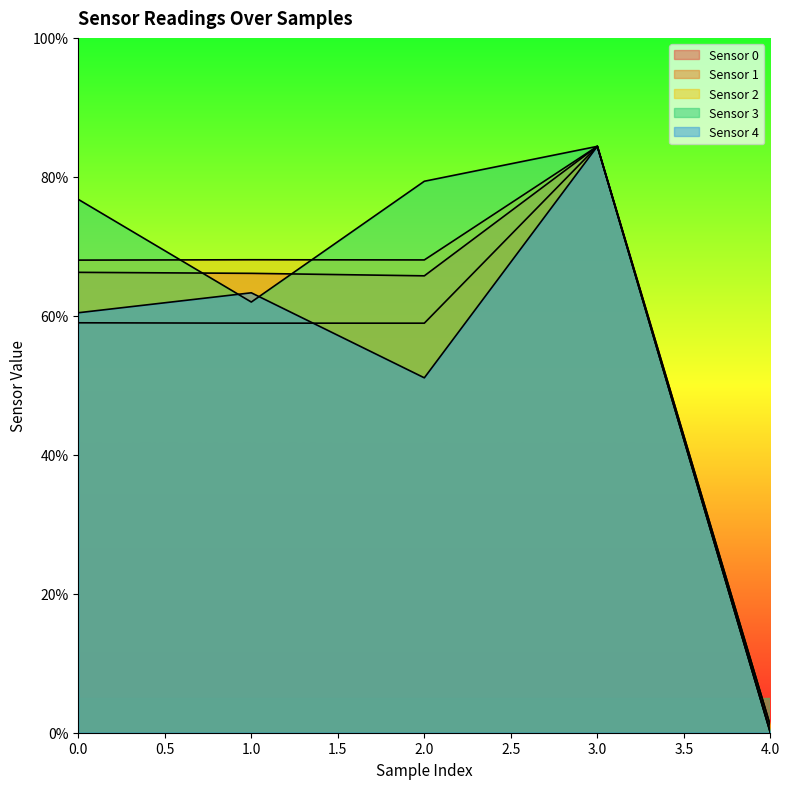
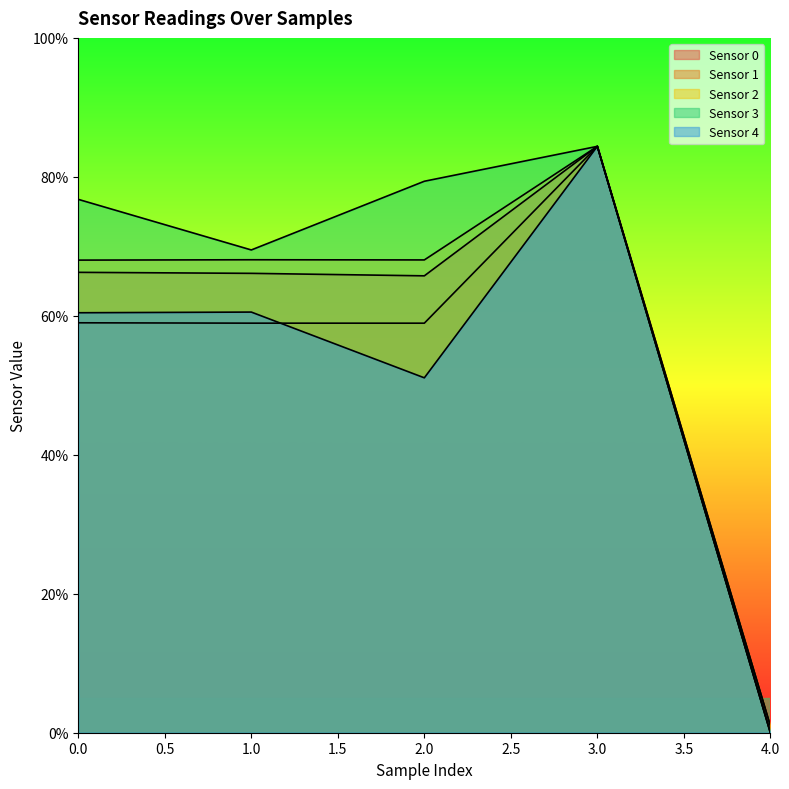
  {
    "Sensor 3": {
      "0.0": "77%",
-     "1.0": "62%",
+     "1.0": "69%",
      "2.0": "79%"
    },
    "Sensor 4": {
      "0.0": "60%",
-     "1.0": "63%",
+     "1.0": "61%",
      "2.0": "51%"
    }
  }
